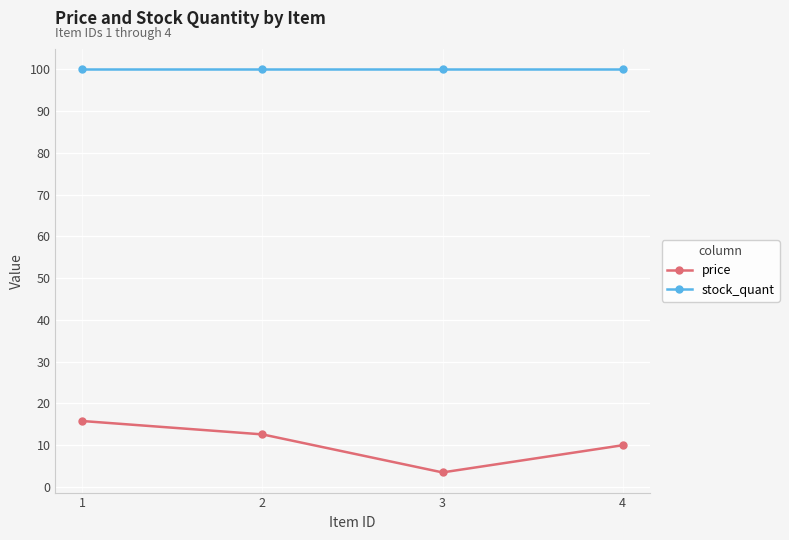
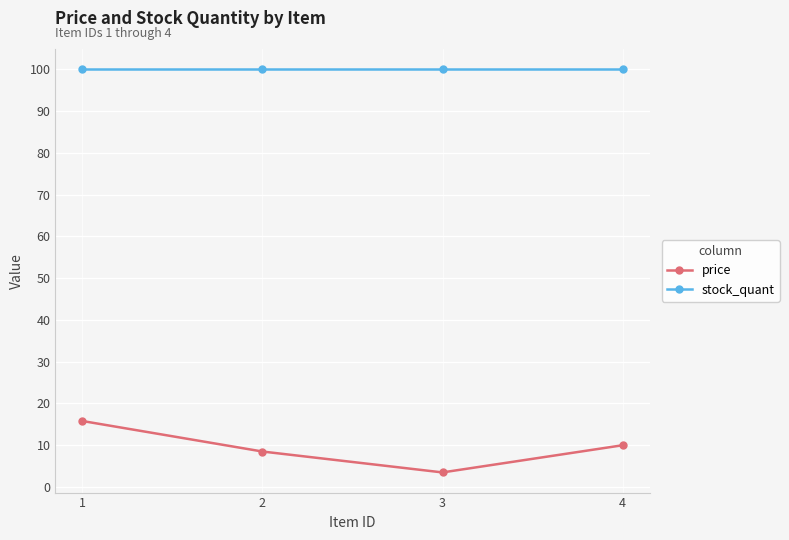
  {
    "price": {
      "1": 16,
-     "2": 13,
+     "2": 9,
      "3": 4,
      "4": 10
    },
    "stock_quant": {
      "1": 100,
      "2": 100,
      "3": 100,
      "4": 100
    }
  }
